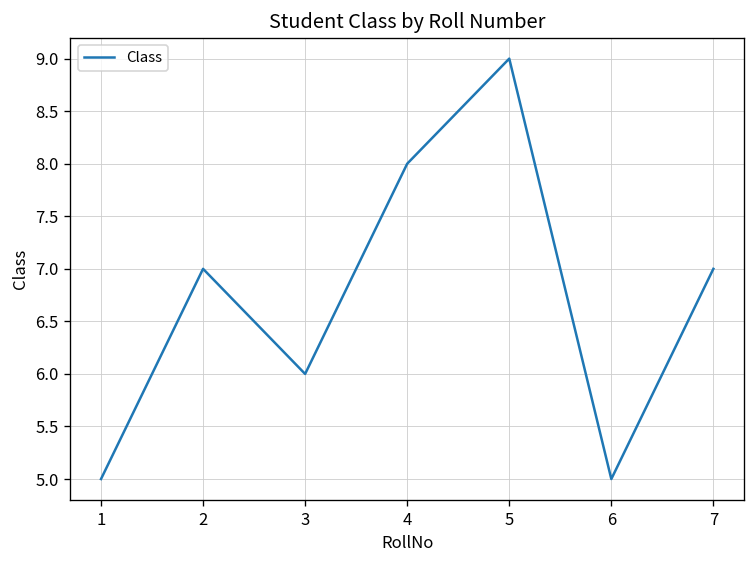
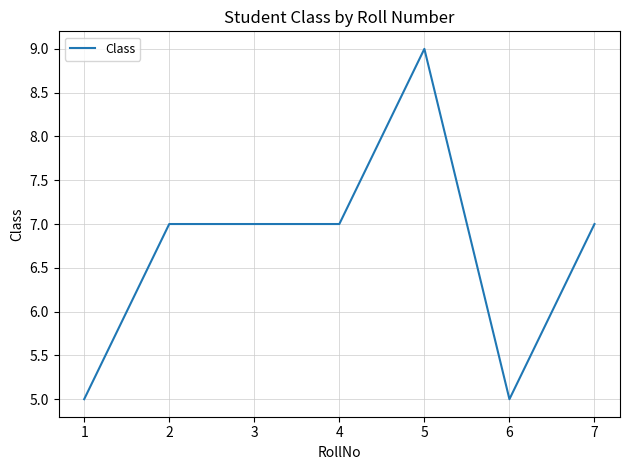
  {
    "1": 5,
    "2": 7,
-   "3": 6,
-   "4": 8,
+   "3": 7,
+   "4": 7,
    "5": 9,
    "6": 5,
    "7": 7
  }
